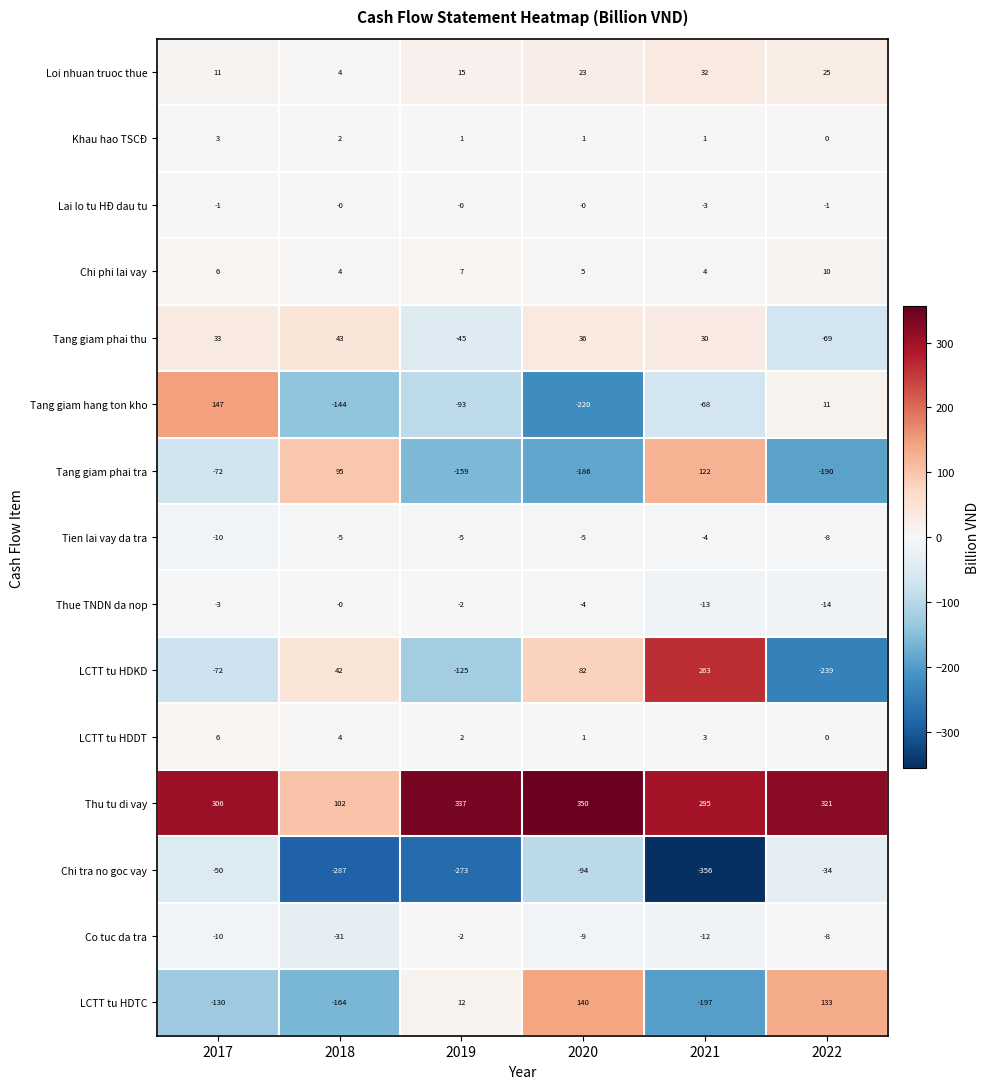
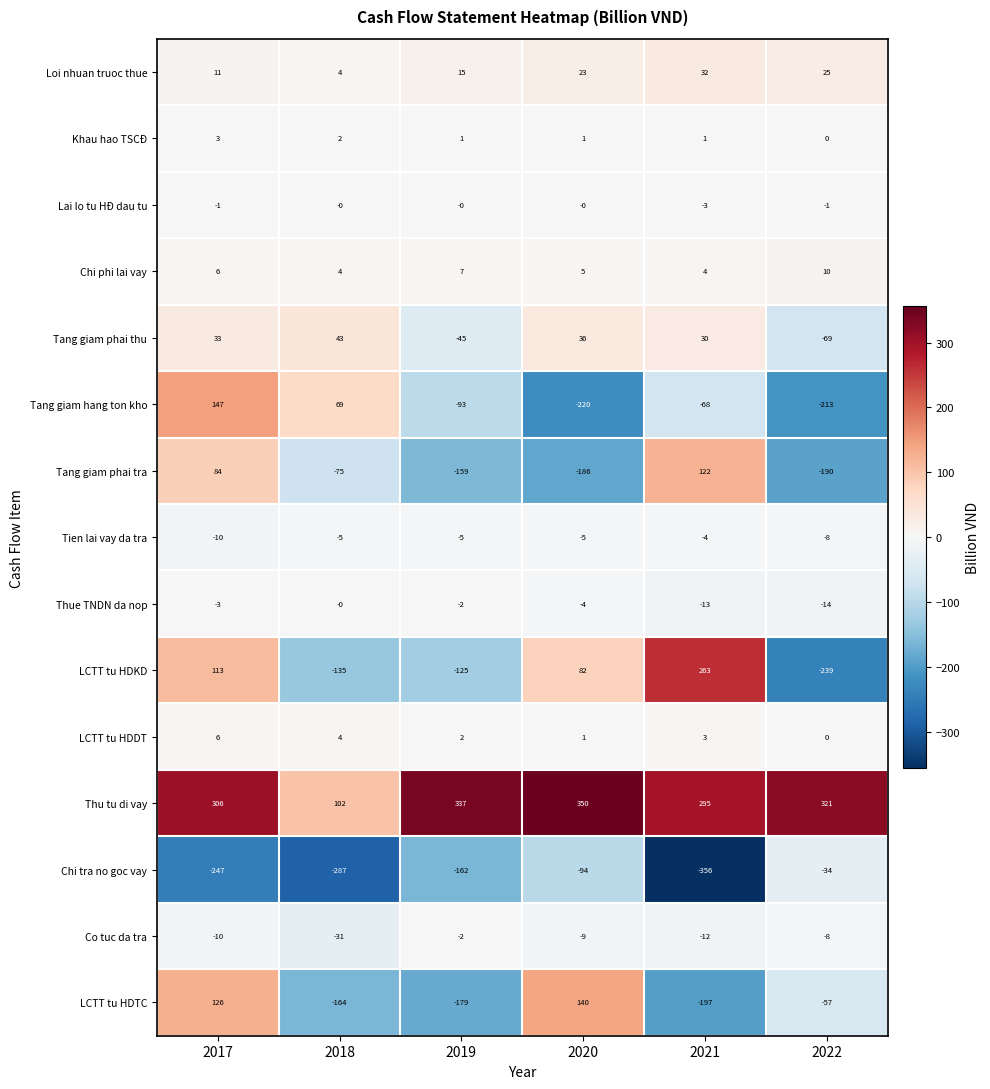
  {
    "Loi nhuan truoc thue": {
      "2017": 11,
      "2018": 4,
      "2019": 15,
      "2020": 23,
      "2021": 32,
      "2022": 25
    },
    "Khau hao TSCĐ": {
      "2017": 3,
      "2018": 2,
      "2019": 1,
      "2020": 1,
      "2021": 1,
      "2022": 0
    },
    "Lai lo tu HĐ dau tu": {
      "2017": -1,
      "2018": -0,
      "2019": -0,
      "2020": -0,
      "2021": -3,
      "2022": -1
    },
    "Chi phi lai vay": {
      "2017": 6,
      "2018": 4,
      "2019": 7,
      "2020": 5,
      "2021": 4,
      "2022": 10
    },
    "Tang giam phai thu": {
      "2017": 33,
      "2018": 43,
      "2019": -45,
      "2020": 36,
      "2021": 30,
      "2022": -69
    },
    "Tang giam hang ton kho": {
      "2017": 147,
-     "2018": -144,
+     "2018": 69,
      "2019": -93,
      "2020": -220,
      "2021": -68,
-     "2022": 11
+     "2022": -213
    },
    "Tang giam phai tra": {
-     "2017": -72,
-     "2018": 95,
+     "2017": 84,
+     "2018": -75,
      "2019": -159,
      "2020": -186,
      "2021": 122,
      "2022": -190
    },
    "Tien lai vay da tra": {
      "2017": -10,
      "2018": -5,
      "2019": -5,
      "2020": -5,
      "2021": -4,
      "2022": -8
    },
    "Thue TNDN da nop": {
      "2017": -3,
      "2018": -0,
      "2019": -2,
      "2020": -4,
      "2021": -13,
      "2022": -14
    },
    "LCTT tu HDKD": {
-     "2017": -72,
-     "2018": 42,
+     "2017": 113,
+     "2018": -135,
      "2019": -125,
      "2020": 82,
      "2021": 263,
      "2022": -239
    },
    "LCTT tu HDDT": {
      "2017": 6,
      "2018": 4,
      "2019": 2,
      "2020": 1,
      "2021": 3,
      "2022": 0
    },
    "Thu tu di vay": {
      "2017": 306,
      "2018": 102,
      "2019": 337,
      "2020": 350,
      "2021": 295,
      "2022": 321
    },
    "Chi tra no goc vay": {
-     "2017": -50,
+     "2017": -247,
      "2018": -287,
-     "2019": -273,
+     "2019": -162,
      "2020": -94,
      "2021": -356,
      "2022": -34
    },
    "Co tuc da tra": {
      "2017": -10,
      "2018": -31,
      "2019": -2,
      "2020": -9,
      "2021": -12,
      "2022": -8
    },
    "LCTT tu HDTC": {
-     "2017": -130,
+     "2017": 126,
      "2018": -164,
-     "2019": 12,
+     "2019": -179,
      "2020": 140,
      "2021": -197,
-     "2022": 133
+     "2022": -57
    }
  }
